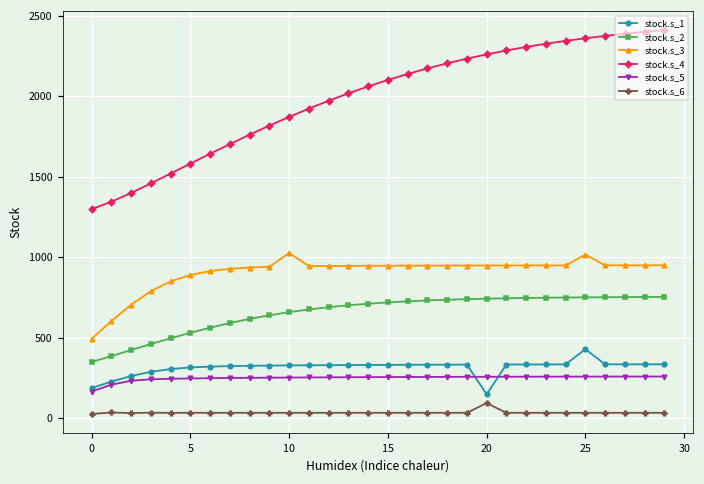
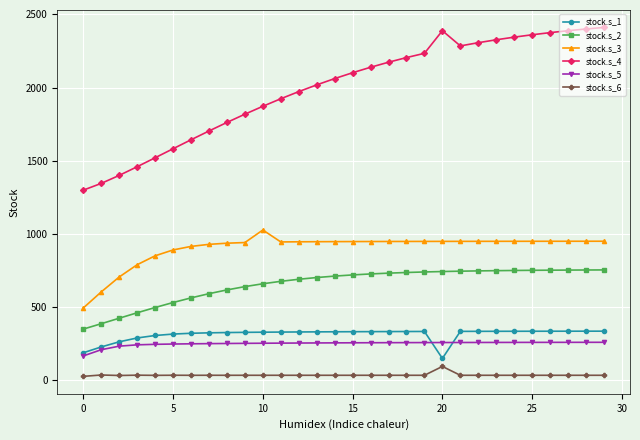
  {
    "stock.s_1": {
      "0": 190,
      "5": 320,
      "10": 330,
      "15": 330,
      "20": 150,
-     "25": 430
+     "25": 340
    },
    "stock.s_2": {
      "0": 350,
      "5": 530,
      "10": 660,
      "15": 720,
      "20": 740,
      "25": 750
    },
    "stock.s_3": {
      "0": 490,
      "5": 890,
      "10": 1030,
      "15": 950,
      "20": 950,
-     "25": 1020
+     "25": 950
    },
    "stock.s_4": {
      "0": 1300,
      "5": 1580,
      "10": 1870,
      "15": 2100,
-     "20": 2260,
+     "20": 2390,
      "25": 2360
    },
    "stock.s_5": {
      "0": 170,
      "5": 250,
      "10": 250,
      "15": 260,
      "20": 260,
      "25": 260
    },
    "stock.s_6": {
      "0": 30,
      "5": 30,
      "10": 30,
      "15": 30,
      "20": 90,
      "25": 30
    }
  }
